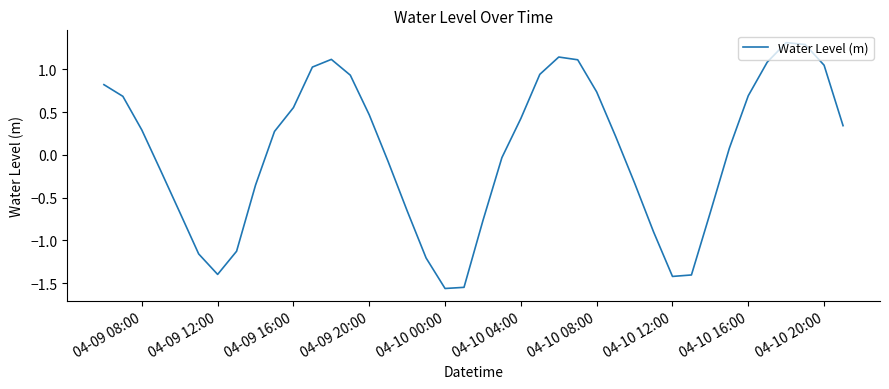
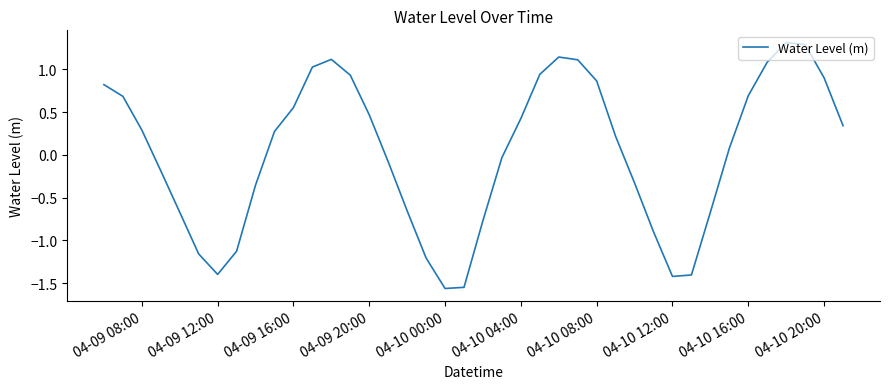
  {
    "04-09 08:00": 0.3,
    "04-09 12:00": -1.4,
    "04-09 16:00": 0.6,
    "04-09 20:00": 0.5,
    "04-10 00:00": -1.6,
    "04-10 04:00": 0.4,
-   "04-10 08:00": 0.7,
+   "04-10 08:00": 0.9,
    "04-10 12:00": -1.4,
    "04-10 16:00": 0.7,
-   "04-10 20:00": 1.0
+   "04-10 20:00": 0.9
  }
